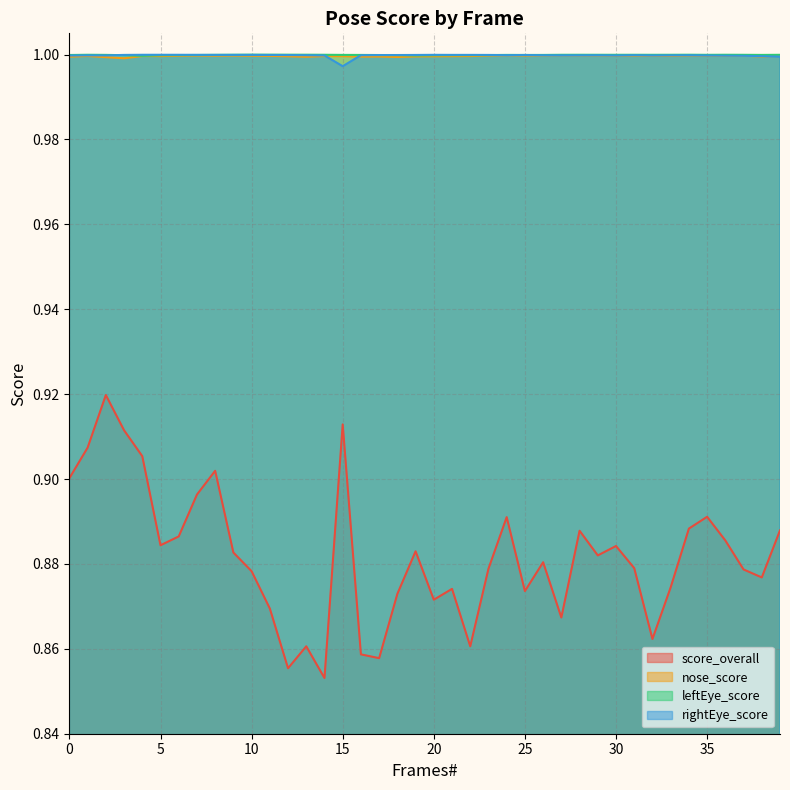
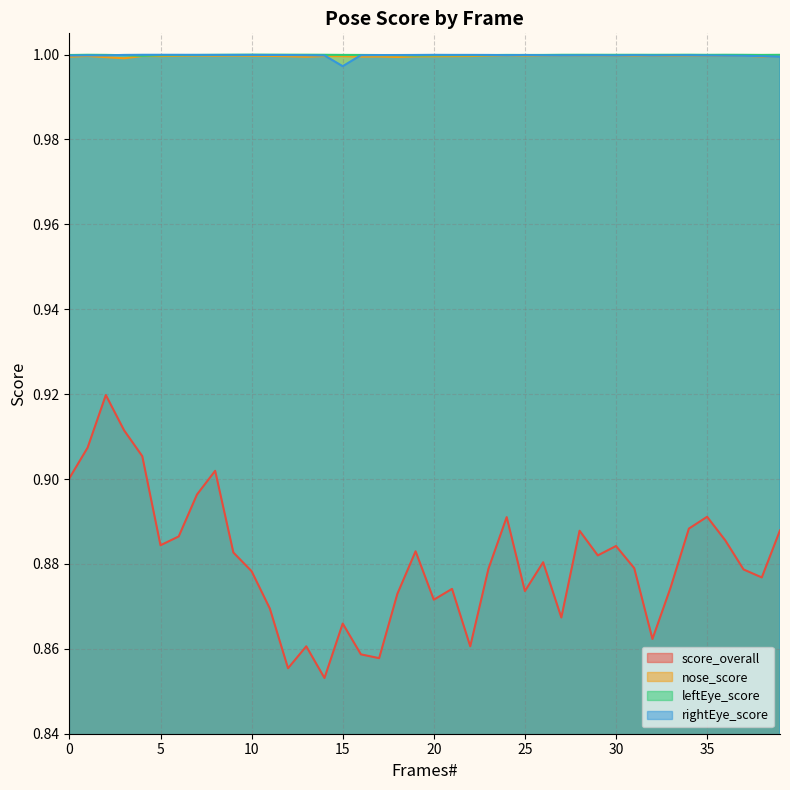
  {
    "score_overall": {
      "0": 0.900,
      "5": 0.884,
      "10": 0.878,
-     "15": 0.913,
+     "15": 0.866,
      "20": 0.872,
      "25": 0.874,
      "30": 0.884,
      "35": 0.891
    },
    "rightEye_score": {
      "15": 0.997
    }
  }
